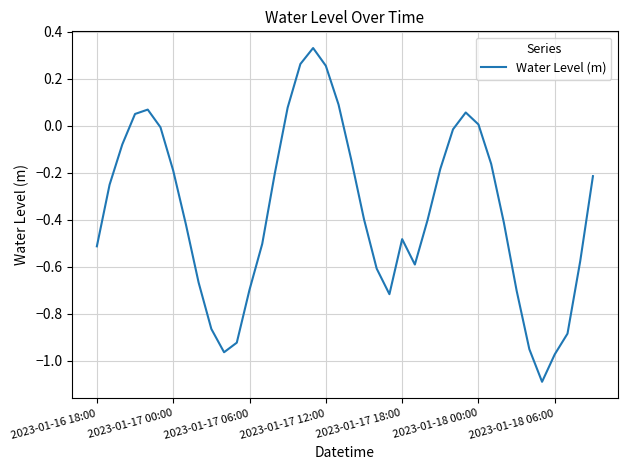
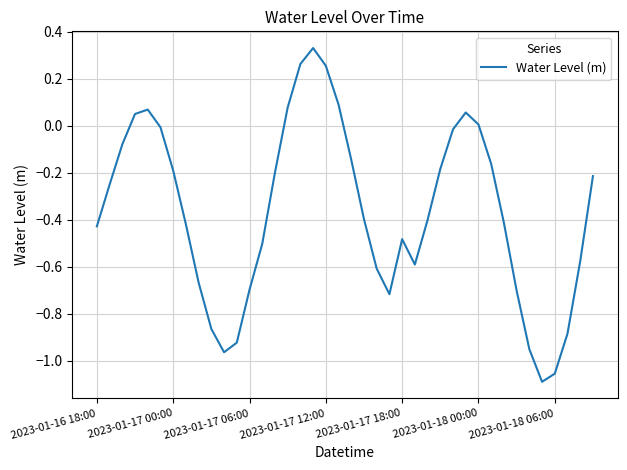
  {
-   "2023-01-16 18:00": -0.51,
+   "2023-01-16 18:00": -0.43,
    "2023-01-17 00:00": -0.19,
    "2023-01-17 06:00": -0.70,
    "2023-01-17 12:00": 0.25,
    "2023-01-17 18:00": -0.48,
    "2023-01-18 00:00": 0.00,
-   "2023-01-18 06:00": -0.97
+   "2023-01-18 06:00": -1.05
  }
